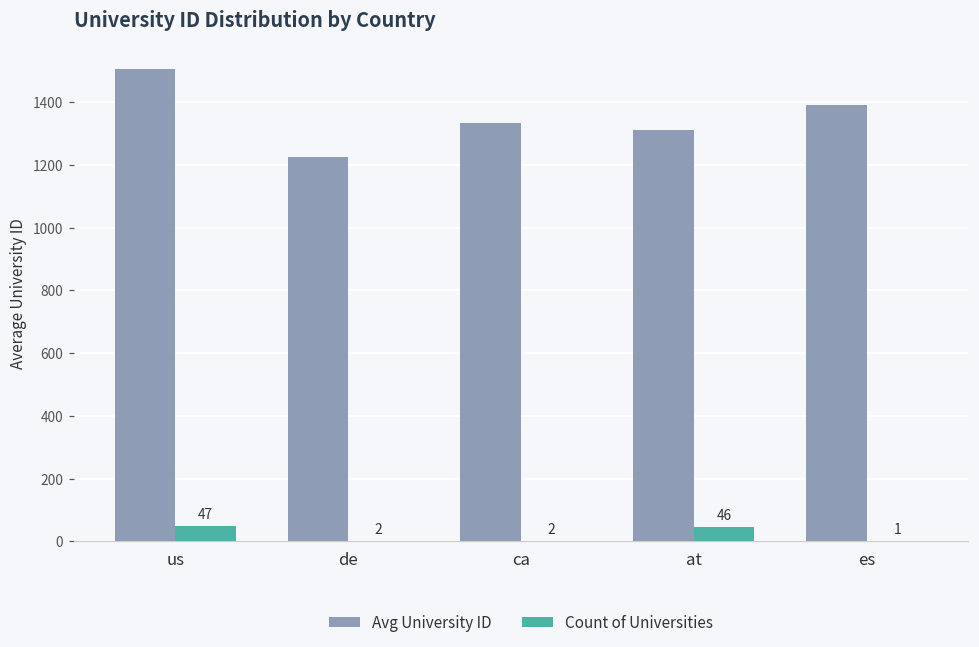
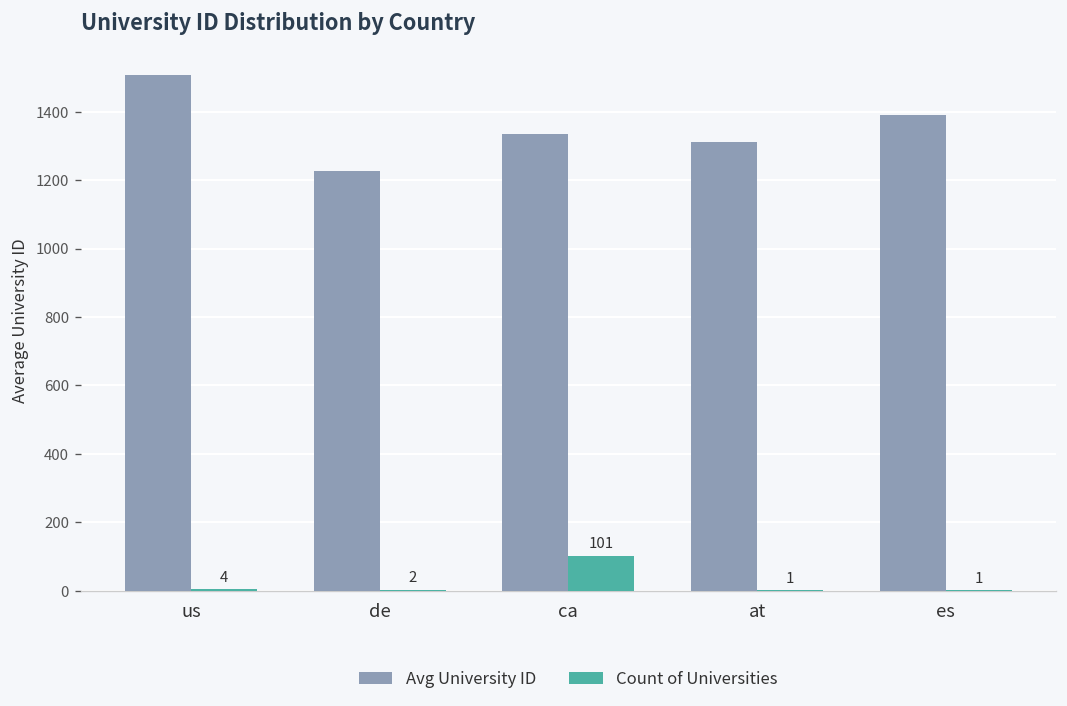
  {
    "Avg University ID": {
      "us": 1510,
      "de": 1230,
      "ca": 1330,
      "at": 1310,
      "es": 1390
    },
    "Count of Universities": {
-     "us": 47,
+     "us": 4,
      "de": 2,
-     "ca": 2,
-     "at": 46,
+     "ca": 101,
+     "at": 1,
      "es": 1
    }
  }
